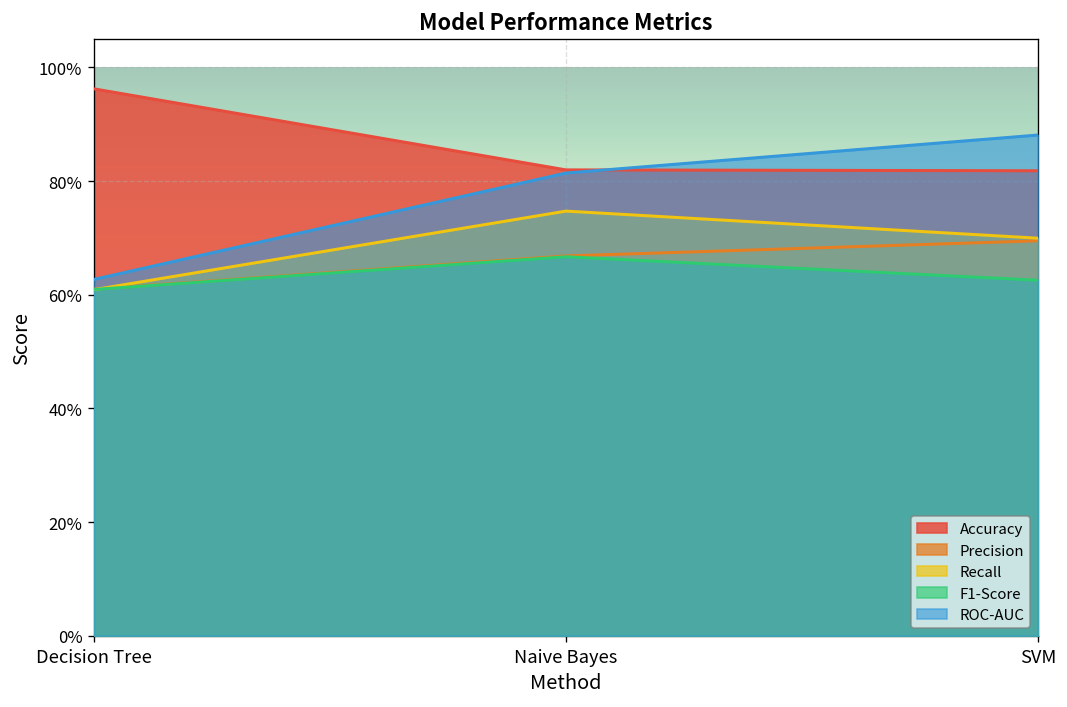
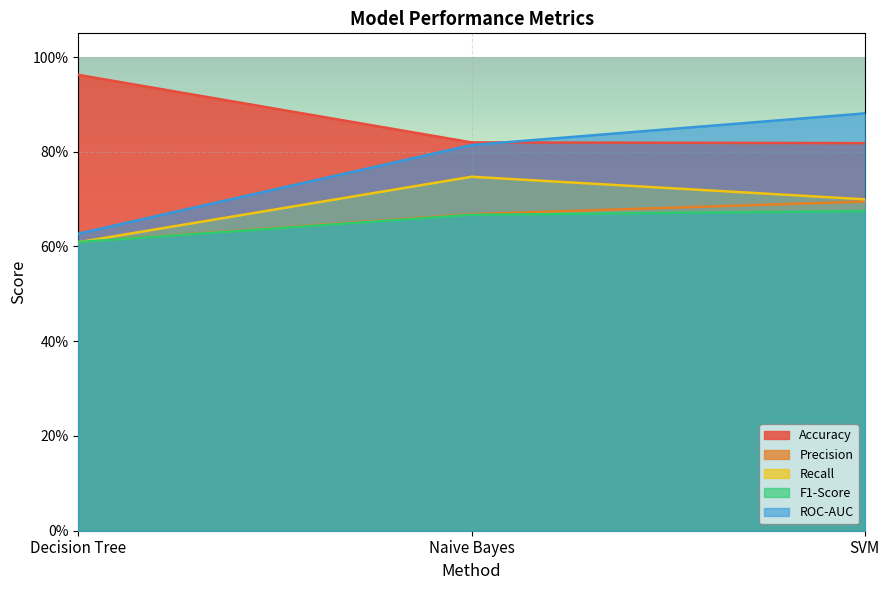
  {
    "Recall": {
      "Naive Bayes": "75%"
    },
    "F1-Score": {
-     "SVM": "63%"
+     "SVM": "67%"
    },
    "ROC-AUC": {
      "Decision Tree": "63%",
      "Naive Bayes": "81%",
      "SVM": "88%"
    }
  }
